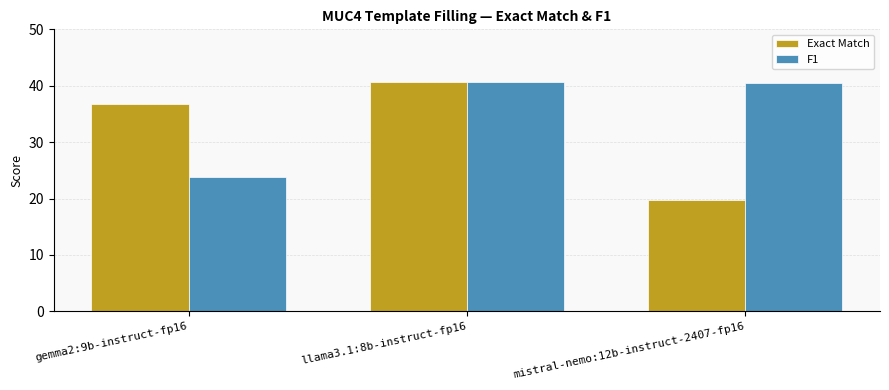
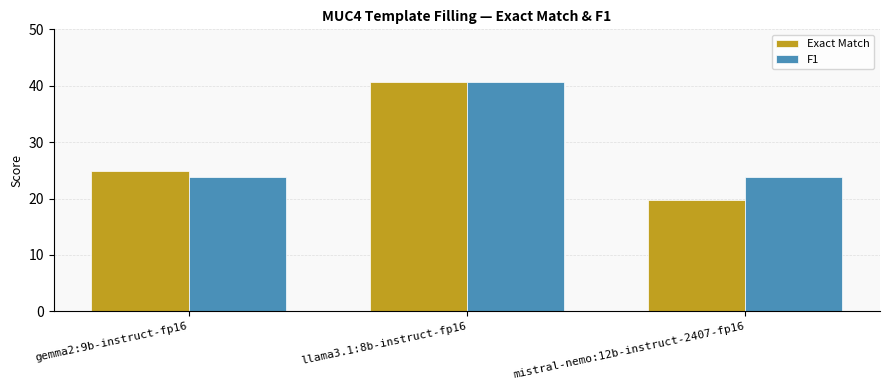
  {
    "Exact Match": {
-     "gemma2:9b-instruct-fp16": 37,
+     "gemma2:9b-instruct-fp16": 25,
      "llama3.1:8b-instruct-fp16": 41,
      "mistral-nemo:12b-instruct-2407-fp16": 20
    },
    "F1": {
      "gemma2:9b-instruct-fp16": 24,
      "llama3.1:8b-instruct-fp16": 41,
-     "mistral-nemo:12b-instruct-2407-fp16": 40
+     "mistral-nemo:12b-instruct-2407-fp16": 24
    }
  }
